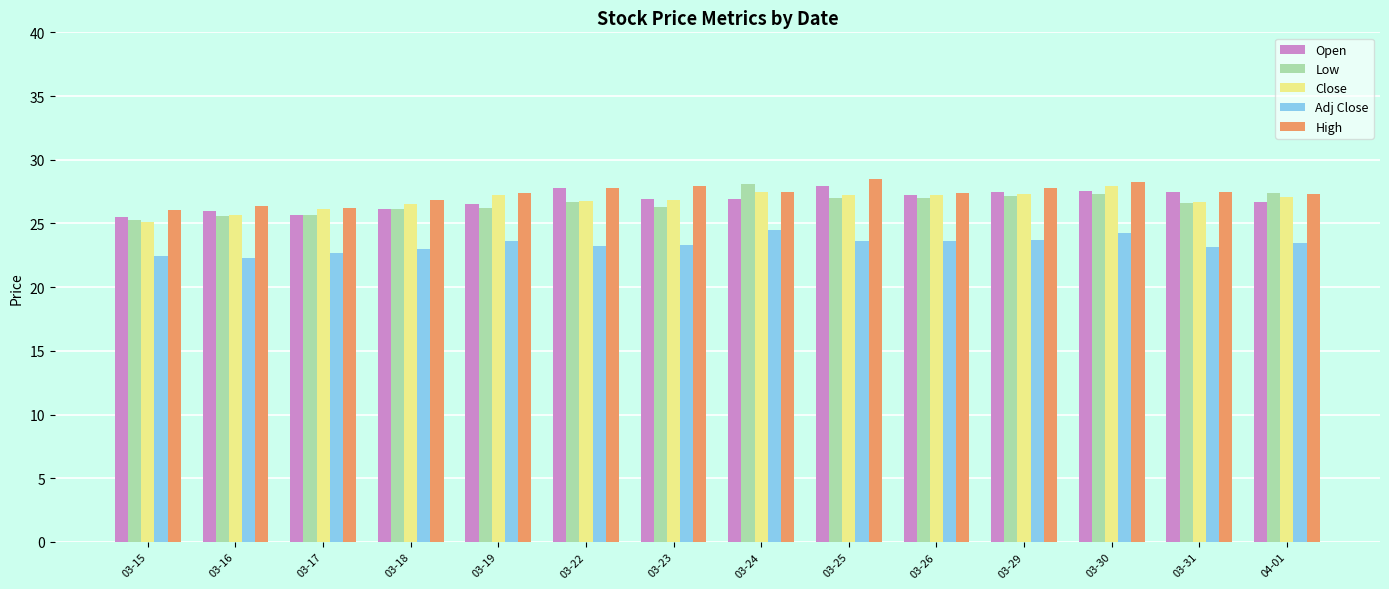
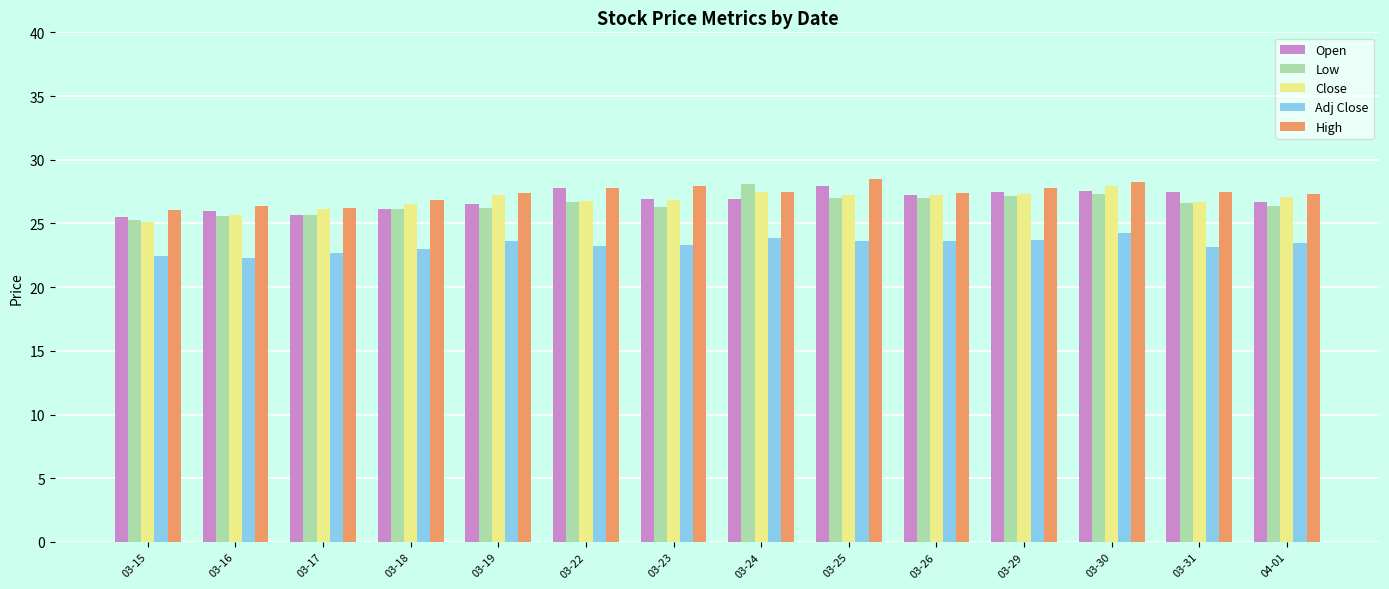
  {
    "Open": {
      "03-15": 25.5,
      "03-16": 26.0,
      "03-17": 25.7,
      "03-18": 26.1,
      "03-19": 26.6,
      "03-22": 27.8,
      "03-23": 26.9,
      "03-24": 27.0,
      "03-25": 28.0,
      "03-26": 27.2,
      "03-29": 27.5,
      "03-30": 27.6,
      "03-31": 27.5,
      "04-01": 26.7
    },
    "Low": {
      "03-15": 25.3,
      "03-16": 25.6,
      "03-17": 25.7,
      "03-18": 26.1,
      "03-19": 26.3,
      "03-22": 26.7,
      "03-23": 26.3,
      "03-24": 28.1,
      "03-25": 27.0,
      "03-26": 27.0,
      "03-29": 27.2,
      "03-30": 27.3,
      "03-31": 26.6,
-     "04-01": 27.4
+     "04-01": 26.4
    },
    "Close": {
      "03-15": 25.1,
      "03-16": 25.7,
      "03-17": 26.1,
      "03-18": 26.5,
      "03-19": 27.2,
      "03-22": 26.8,
      "03-23": 26.9,
      "03-24": 27.5,
      "03-25": 27.2,
      "03-26": 27.3,
      "03-29": 27.3,
      "03-30": 28.0,
      "03-31": 26.7,
      "04-01": 27.1
    },
    "Adj Close": {
      "03-15": 22.5,
      "03-16": 22.3,
      "03-17": 22.7,
      "03-18": 23.0,
      "03-19": 23.6,
      "03-22": 23.2,
      "03-23": 23.3,
-     "03-24": 24.5,
+     "03-24": 23.8,
      "03-25": 23.6,
      "03-26": 23.7,
      "03-29": 23.7,
      "03-30": 24.3,
      "03-31": 23.2,
      "04-01": 23.5
    },
    "High": {
      "03-15": 26.1,
      "03-16": 26.4,
      "03-17": 26.2,
      "03-18": 26.9,
      "03-19": 27.4,
      "03-22": 27.8,
      "03-23": 27.9,
      "03-24": 27.5,
      "03-25": 28.5,
      "03-26": 27.4,
      "03-29": 27.8,
      "03-30": 28.3,
      "03-31": 27.5,
      "04-01": 27.3
    }
  }
